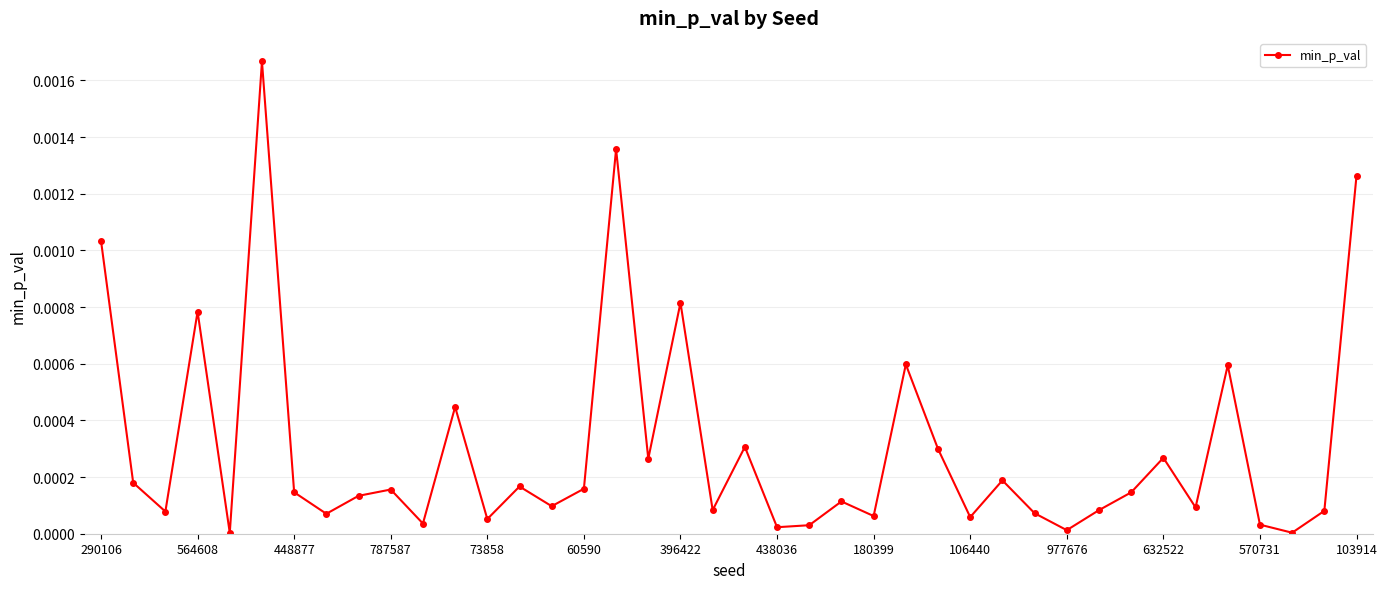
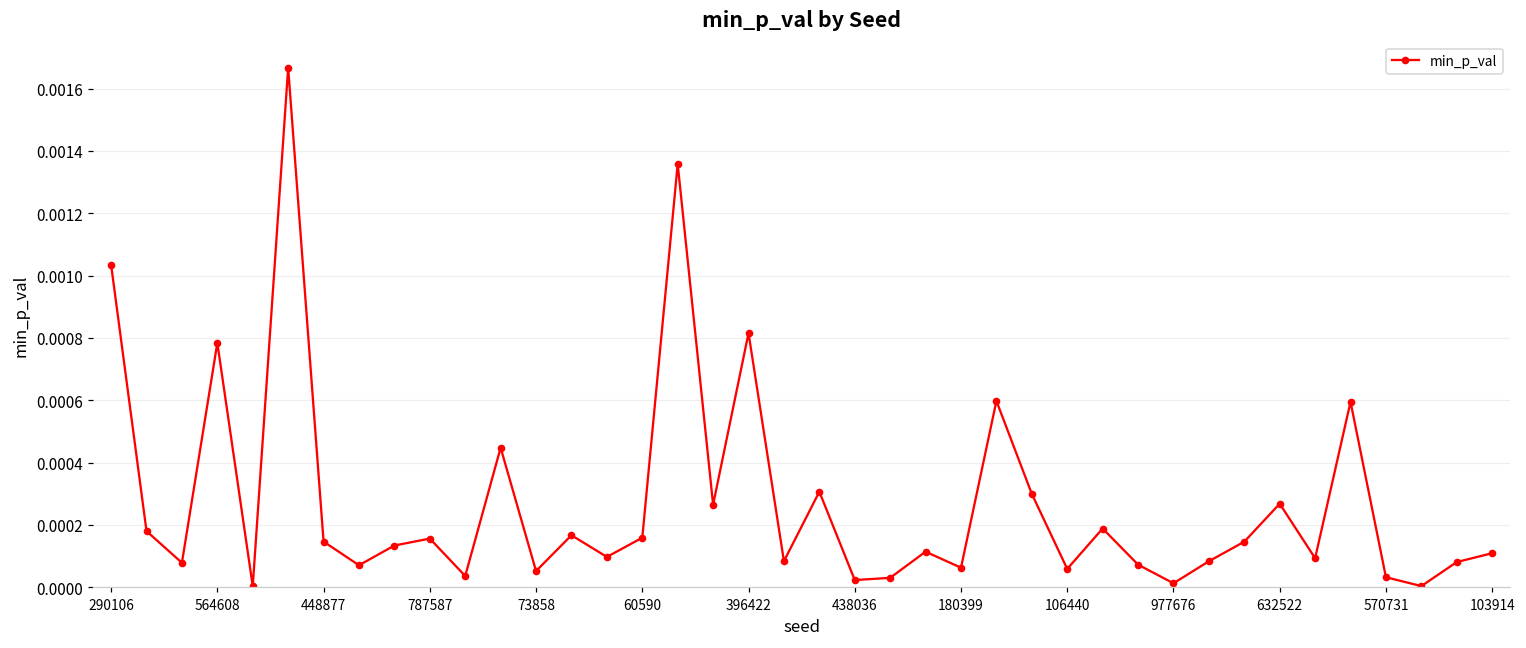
  {
    "290106": 0.00103,
    "564608": 0.00078,
    "448877": 0.00015,
    "787587": 0.00016,
    "73858": 0.00005,
    "60590": 0.00016,
    "396422": 0.00082,
    "438036": 0.00002,
    "180399": 0.00006,
    "106440": 0.00006,
    "977676": 0.00001,
    "632522": 0.00027,
    "570731": 0.00003,
-   "103914": 0.00126
+   "103914": 0.00011
  }
